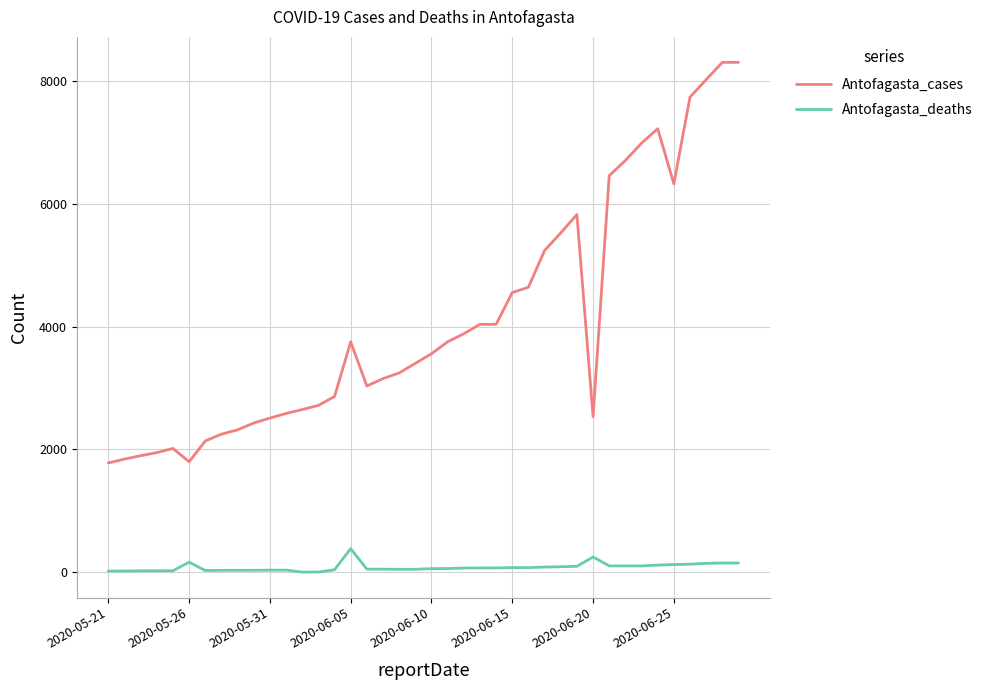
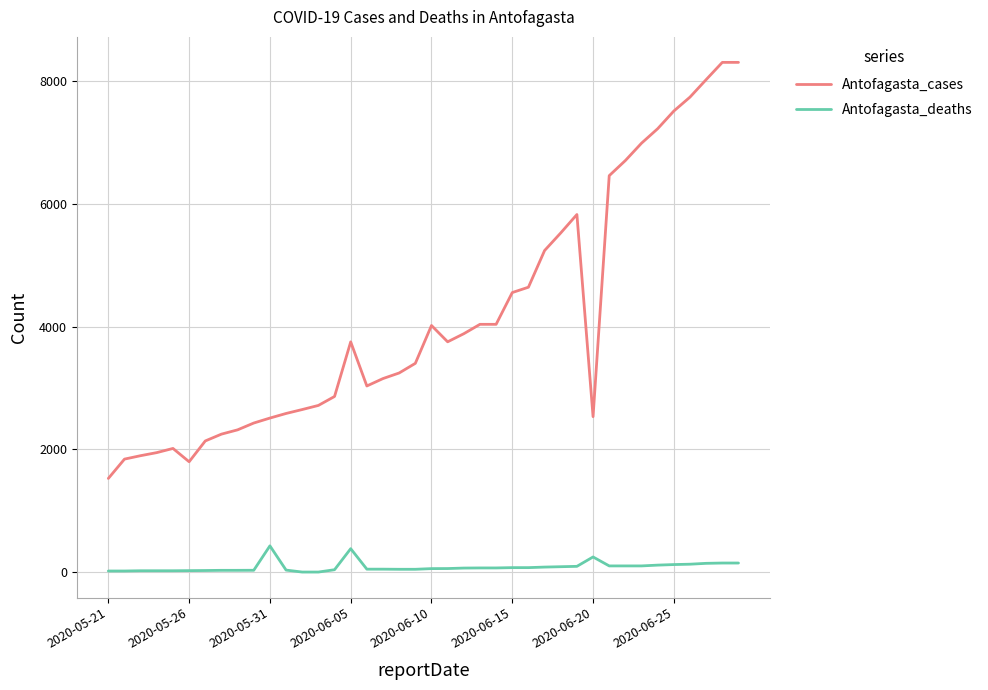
  {
    "Antofagasta_cases": {
-     "2020-05-21": 1800,
+     "2020-05-21": 1500,
      "2020-05-26": 1800,
      "2020-05-31": 2500,
      "2020-06-05": 3800,
-     "2020-06-10": 3600,
+     "2020-06-10": 4000,
      "2020-06-15": 4600,
      "2020-06-20": 2500,
-     "2020-06-25": 6300
+     "2020-06-25": 7500
    },
    "Antofagasta_deaths": {
      "2020-05-21": 0,
-     "2020-05-26": 200,
-     "2020-05-31": 0,
+     "2020-05-26": 0,
+     "2020-05-31": 400,
      "2020-06-05": 400,
      "2020-06-10": 100,
      "2020-06-15": 100,
      "2020-06-20": 200,
      "2020-06-25": 100
    }
  }
